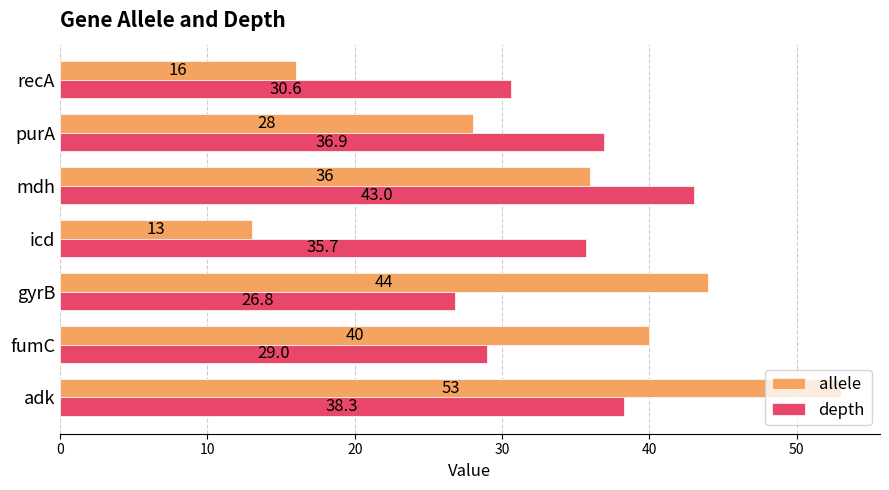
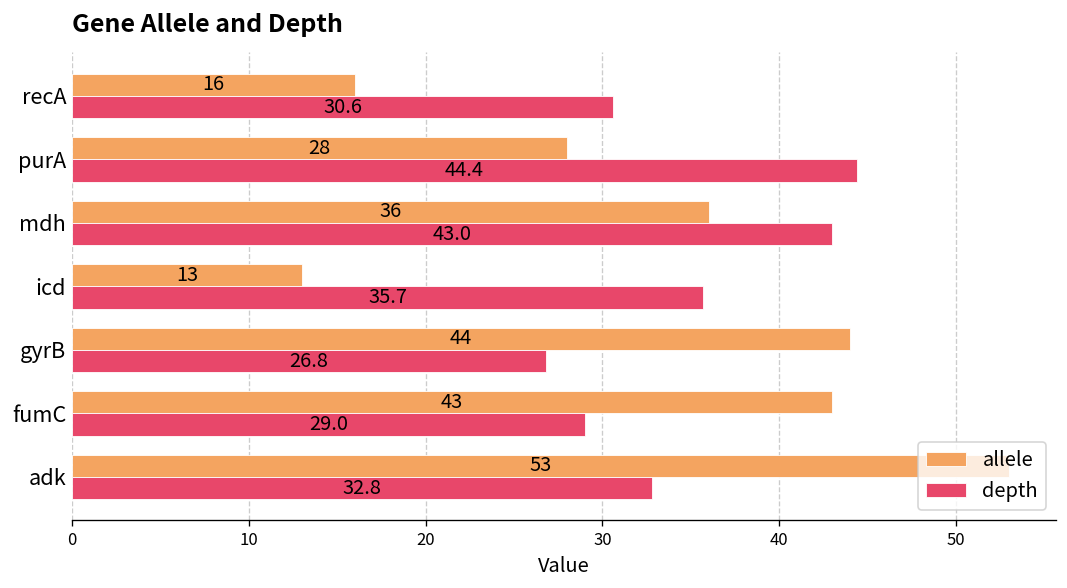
  {
    "allele": {
      "recA": 16,
      "purA": 28,
      "mdh": 36,
      "icd": 13,
      "gyrB": 44,
-     "fumC": 40
+     "fumC": 43
    },
    "depth": {
      "recA": 30.6,
-     "purA": 36.9,
+     "purA": 44.4,
      "mdh": 43.0,
      "icd": 35.7,
      "gyrB": 26.8,
      "fumC": 29.0,
-     "adk": 38.3
+     "adk": 32.8
    }
  }
